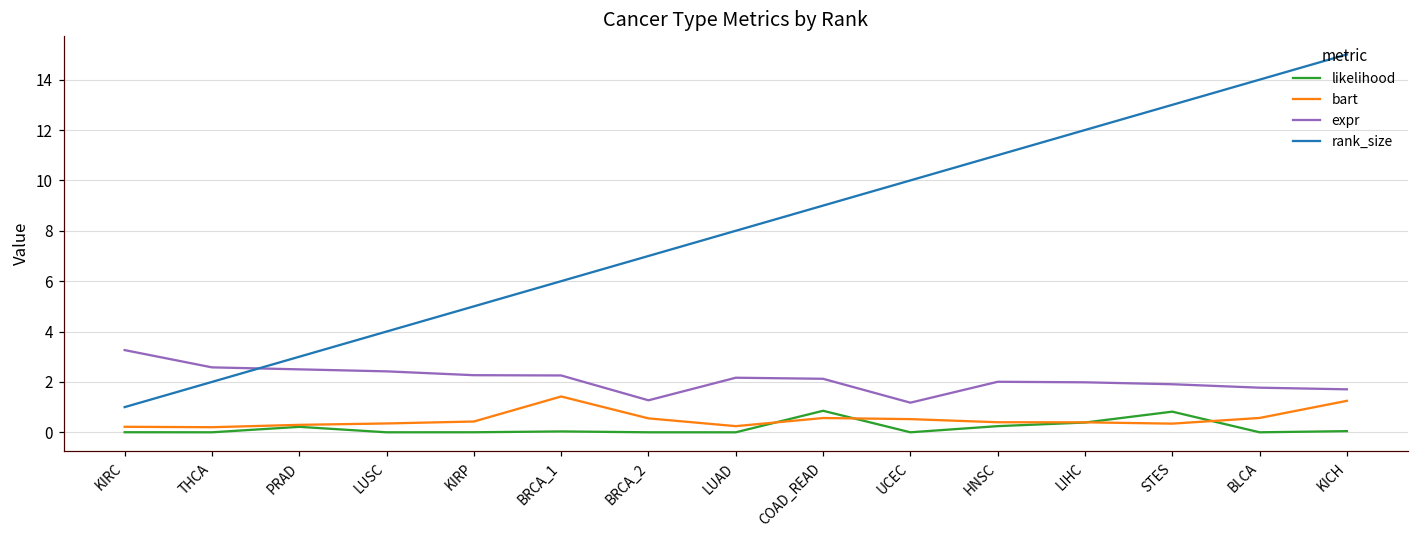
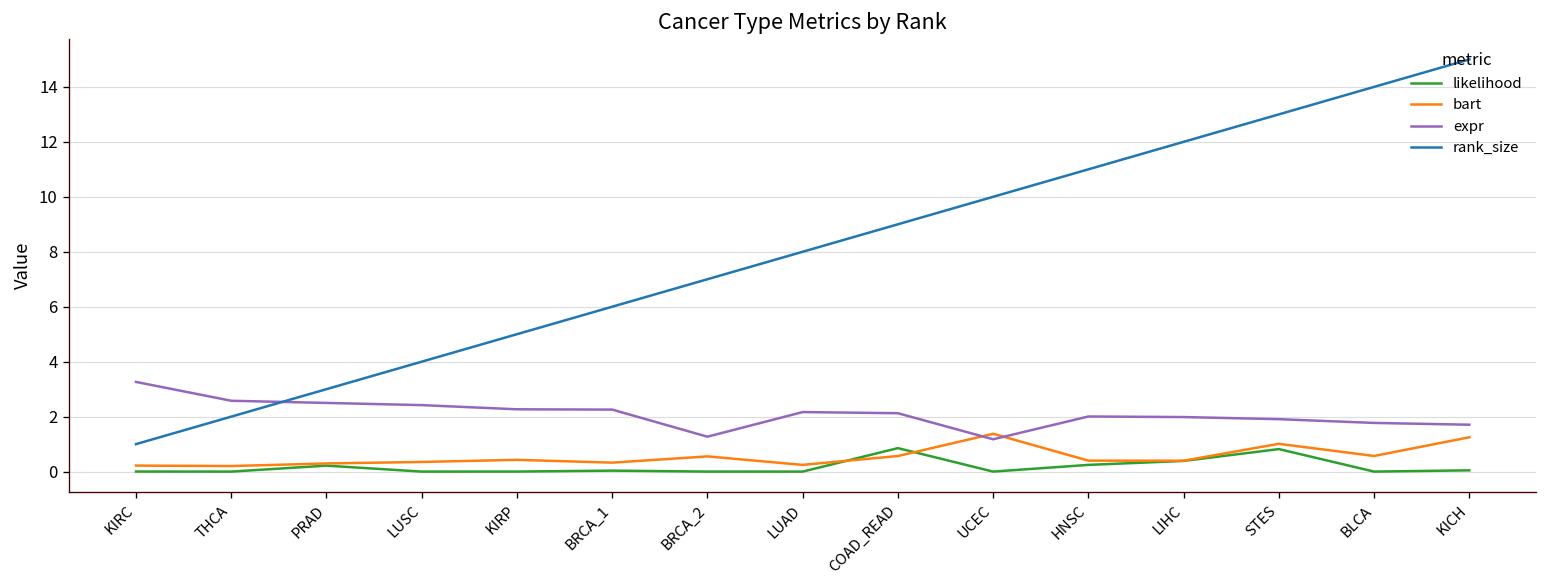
  {
    "likelihood": {
      "KIRC": 0.0,
      "THCA": 0.0,
      "LUSC": 0.0,
      "KIRP": 0.0,
      "BRCA_1": 0.0,
      "BRCA_2": 0.0,
      "LUAD": 0.0,
      "COAD_READ": 0.9,
      "UCEC": 0.0,
      "HNSC": 0.2,
      "STES": 0.8,
      "BLCA": 0.0,
      "KICH": 0.0
    },
    "bart": {
      "KIRC": 0.2,
      "THCA": 0.2,
      "LUSC": 0.4,
      "KIRP": 0.4,
-     "BRCA_1": 1.4,
+     "BRCA_1": 0.3,
      "BRCA_2": 0.6,
      "LUAD": 0.2,
      "COAD_READ": 0.6,
-     "UCEC": 0.5,
+     "UCEC": 1.4,
      "HNSC": 0.4,
-     "STES": 0.3,
+     "STES": 1.0,
      "BLCA": 0.6,
      "KICH": 1.2
    },
    "expr": {
      "KIRC": 3.3,
      "THCA": 2.6,
      "PRAD": 2.5,
      "LUSC": 2.4,
      "KIRP": 2.3,
      "BRCA_1": 2.3,
      "BRCA_2": 1.3,
      "LUAD": 2.2,
      "COAD_READ": 2.1,
      "UCEC": 1.2,
      "HNSC": 2.0,
      "LIHC": 2.0,
      "STES": 1.9,
      "BLCA": 1.8,
      "KICH": 1.7
    },
    "rank_size": {
      "KIRC": 1.0,
      "THCA": 2.0,
      "PRAD": 3.0,
      "LUSC": 4.0,
      "KIRP": 5.0,
      "BRCA_1": 6.0,
      "BRCA_2": 7.0,
      "LUAD": 8.0,
      "COAD_READ": 9.0,
      "UCEC": 10.0,
      "HNSC": 11.0,
      "LIHC": 12.0,
      "STES": 13.0,
      "BLCA": 14.0,
      "KICH": 15.0
    }
  }
